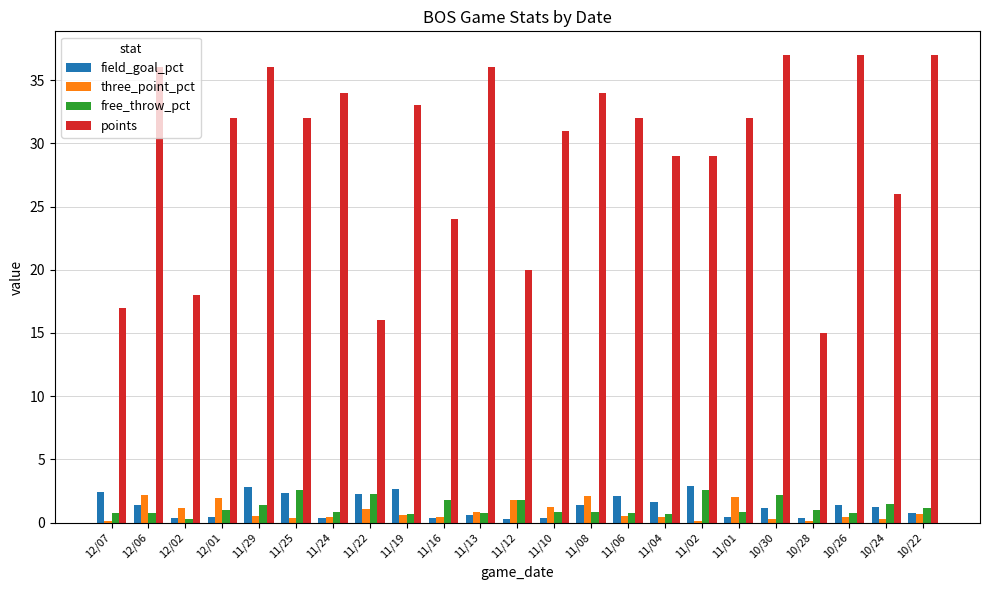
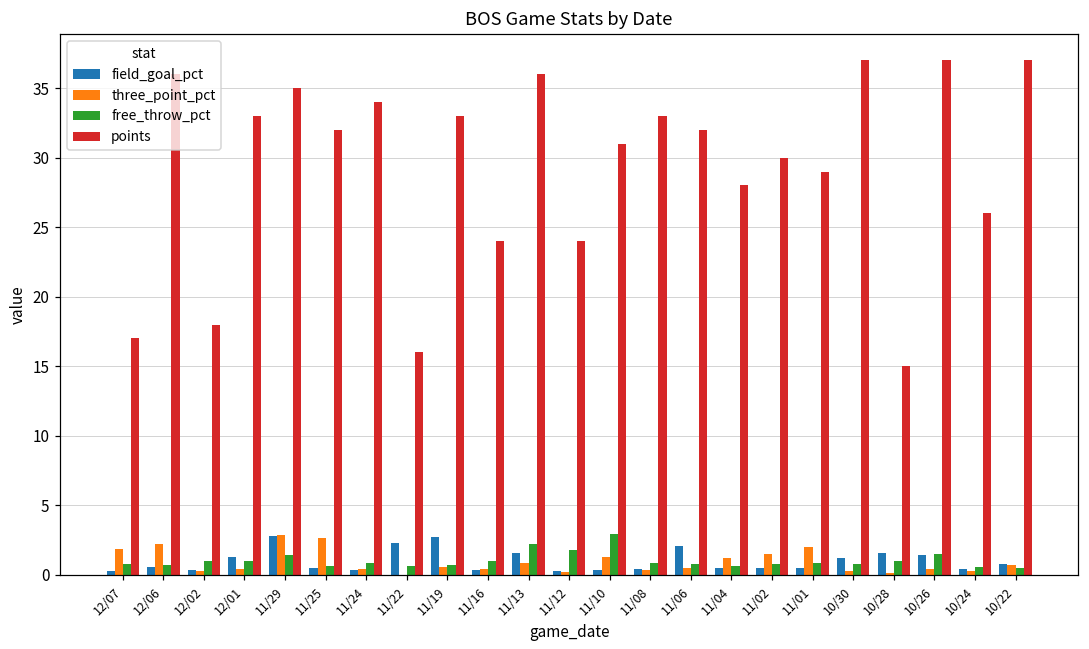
  {
    "field_goal_pct": {
-     "12/07": 2.5,
-     "12/06": 1.4,
+     "12/07": 0.3,
+     "12/06": 0.6,
      "12/02": 0.3,
-     "12/01": 0.4,
+     "12/01": 1.3,
      "11/29": 2.8,
-     "11/25": 2.3,
+     "11/25": 0.5,
      "11/24": 0.4,
      "11/22": 2.3,
      "11/19": 2.7,
      "11/16": 0.4,
-     "11/13": 0.6,
+     "11/13": 1.6,
      "11/12": 0.3,
      "11/10": 0.3,
-     "11/08": 1.4,
+     "11/08": 0.4,
      "11/06": 2.1,
-     "11/04": 1.7,
-     "11/02": 2.9,
+     "11/04": 0.5,
+     "11/02": 0.5,
      "11/01": 0.5,
      "10/30": 1.2,
-     "10/28": 0.4,
+     "10/28": 1.6,
      "10/26": 1.4,
-     "10/24": 1.2,
+     "10/24": 0.5,
      "10/22": 0.8
    },
    "three_point_pct": {
-     "12/07": 0.1,
+     "12/07": 1.9,
      "12/06": 2.2,
-     "12/02": 1.2,
-     "12/01": 1.9,
-     "11/29": 0.5,
-     "11/25": 0.3,
+     "12/02": 0.3,
+     "12/01": 0.4,
+     "11/29": 2.9,
+     "11/25": 2.7,
      "11/24": 0.4,
-     "11/22": 1.1,
+     "11/22": 0.0,
      "11/19": 0.6,
      "11/16": 0.4,
      "11/13": 0.8,
-     "11/12": 1.8,
+     "11/12": 0.2,
      "11/10": 1.3,
-     "11/08": 2.1,
+     "11/08": 0.4,
      "11/06": 0.5,
-     "11/04": 0.4,
-     "11/02": 0.1,
+     "11/04": 1.2,
+     "11/02": 1.5,
      "11/01": 2.0,
      "10/30": 0.3,
      "10/26": 0.5,
      "10/24": 0.3,
      "10/22": 0.7
    },
    "free_throw_pct": {
      "12/07": 0.8,
      "12/06": 0.8,
-     "12/02": 0.3,
+     "12/02": 1.0,
      "12/01": 1.0,
      "11/29": 1.4,
-     "11/25": 2.6,
+     "11/25": 0.7,
      "11/24": 0.8,
-     "11/22": 2.2,
+     "11/22": 0.7,
      "11/19": 0.7,
-     "11/16": 1.8,
-     "11/13": 0.8,
+     "11/16": 1.0,
+     "11/13": 2.2,
      "11/12": 1.8,
-     "11/10": 0.9,
+     "11/10": 2.9,
      "11/08": 0.9,
      "11/06": 0.8,
      "11/04": 0.7,
-     "11/02": 2.6,
+     "11/02": 0.8,
      "11/01": 0.8,
-     "10/30": 2.2,
+     "10/30": 0.8,
      "10/28": 1.0,
-     "10/26": 0.8,
-     "10/24": 1.5,
-     "10/22": 1.2
+     "10/26": 1.5,
+     "10/24": 0.6,
+     "10/22": 0.5
    },
    "points": {
      "12/07": 17,
      "12/02": 18,
-     "12/01": 32,
-     "11/29": 36,
+     "12/01": 33,
+     "11/29": 35,
      "11/25": 32,
      "11/24": 34,
      "11/22": 16,
      "11/19": 33,
      "11/16": 24,
      "11/13": 36,
-     "11/12": 20,
+     "11/12": 24,
      "11/10": 31,
-     "11/08": 34,
+     "11/08": 33,
      "11/06": 32,
-     "11/04": 29,
-     "11/02": 29,
-     "11/01": 32,
+     "11/04": 28,
+     "11/02": 30,
+     "11/01": 29,
      "10/30": 37,
      "10/28": 15,
      "10/26": 37,
      "10/24": 26,
      "10/22": 37
    }
  }
